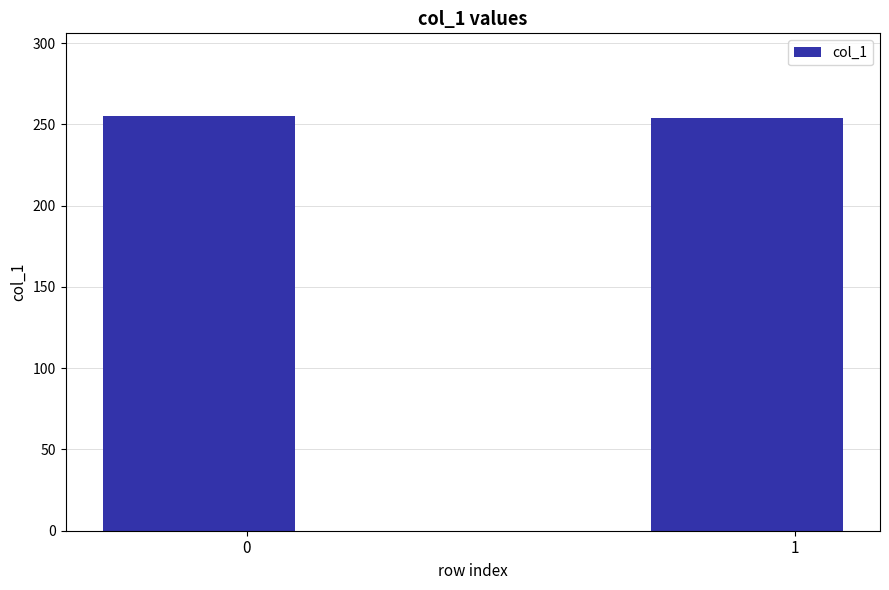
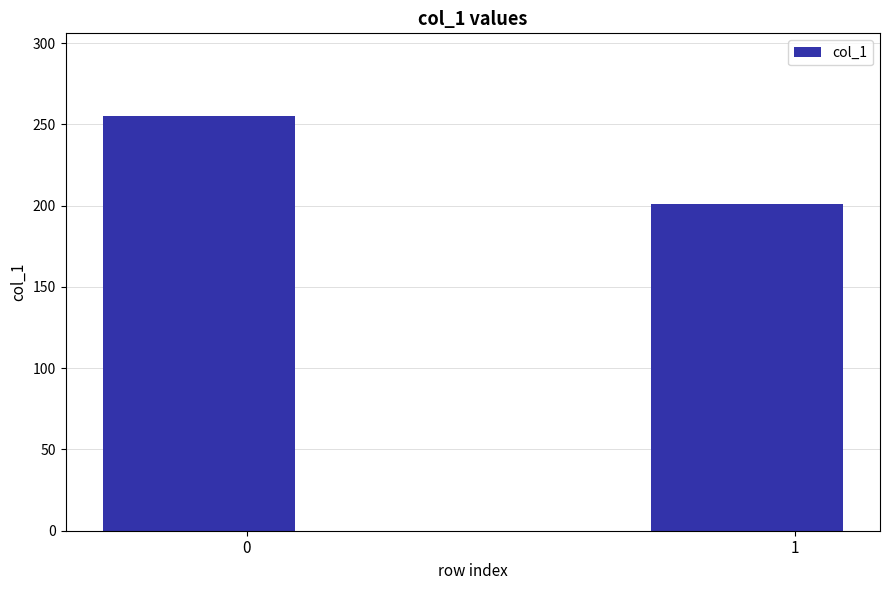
  {
    "0": 255,
-   "1": 254
+   "1": 201
  }
